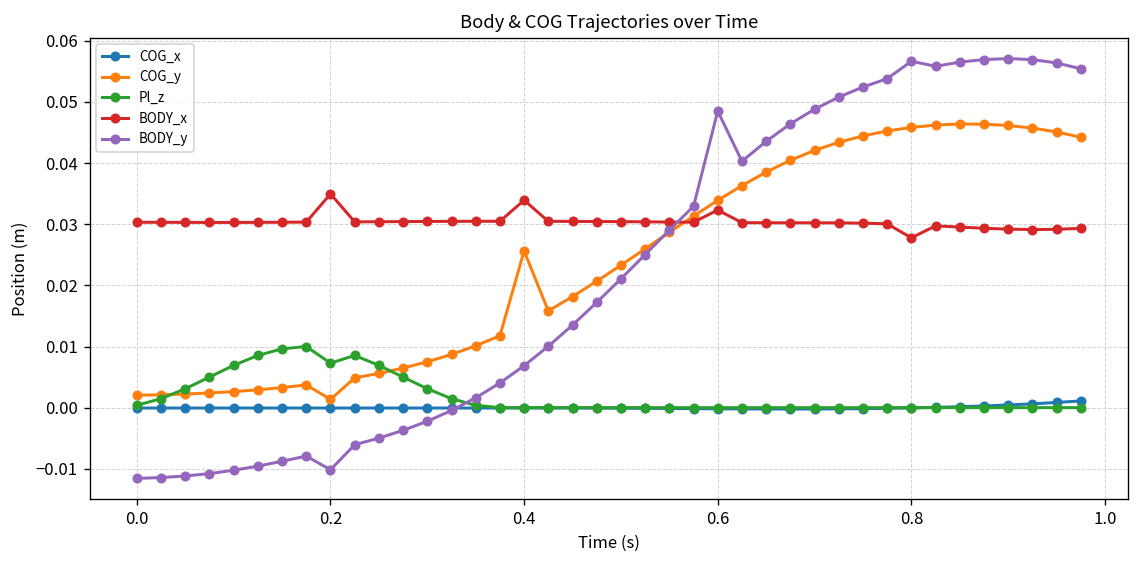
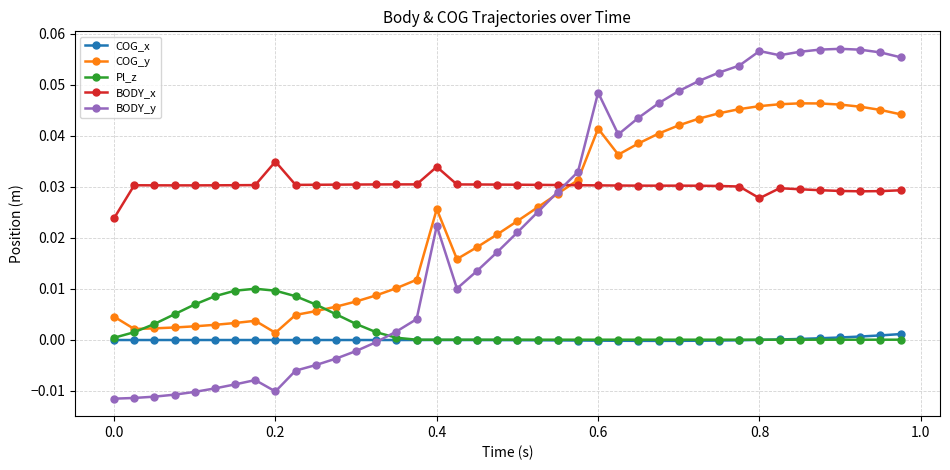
  {
    "COG_x": {
      "0.2": 0.000
    },
    "COG_y": {
-     "0.0": 0.002,
+     "0.0": 0.005,
      "0.2": 0.001,
      "0.4": 0.026,
-     "0.6": 0.034,
+     "0.6": 0.041,
      "0.8": 0.046
    },
    "Pl_z": {
-     "0.2": 0.007
+     "0.2": 0.010
    },
    "BODY_x": {
-     "0.0": 0.030,
+     "0.0": 0.024,
      "0.2": 0.035,
      "0.4": 0.034,
-     "0.6": 0.032,
+     "0.6": 0.030,
      "0.8": 0.028
    },
    "BODY_y": {
      "0.0": -0.012,
      "0.2": -0.010,
-     "0.4": 0.007,
+     "0.4": 0.022,
      "0.6": 0.048,
      "0.8": 0.057
    }
  }
